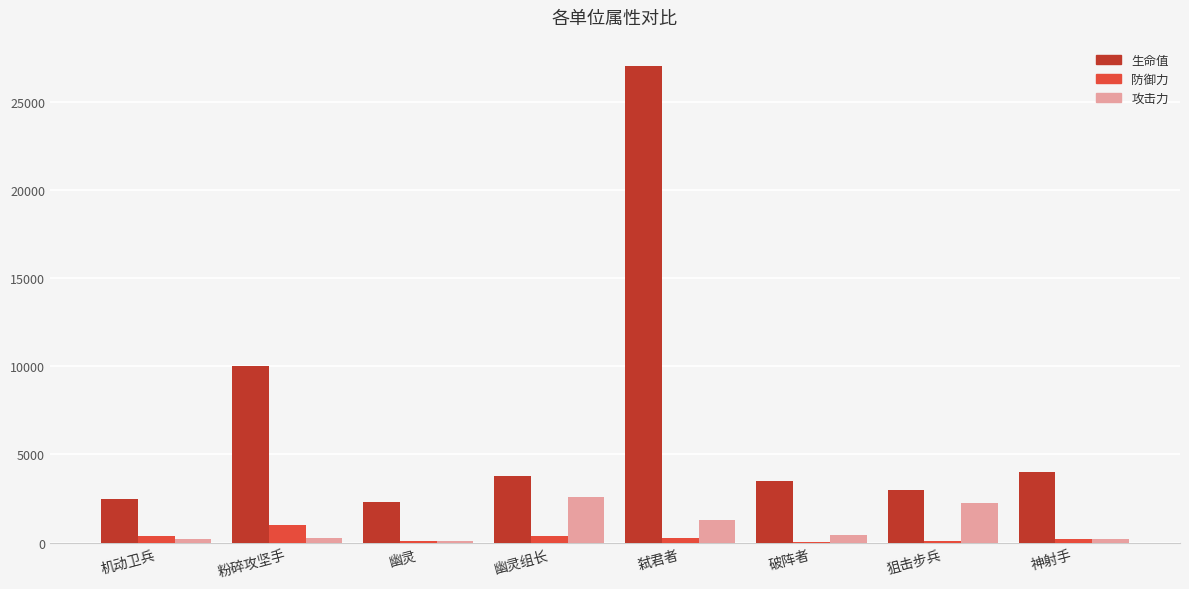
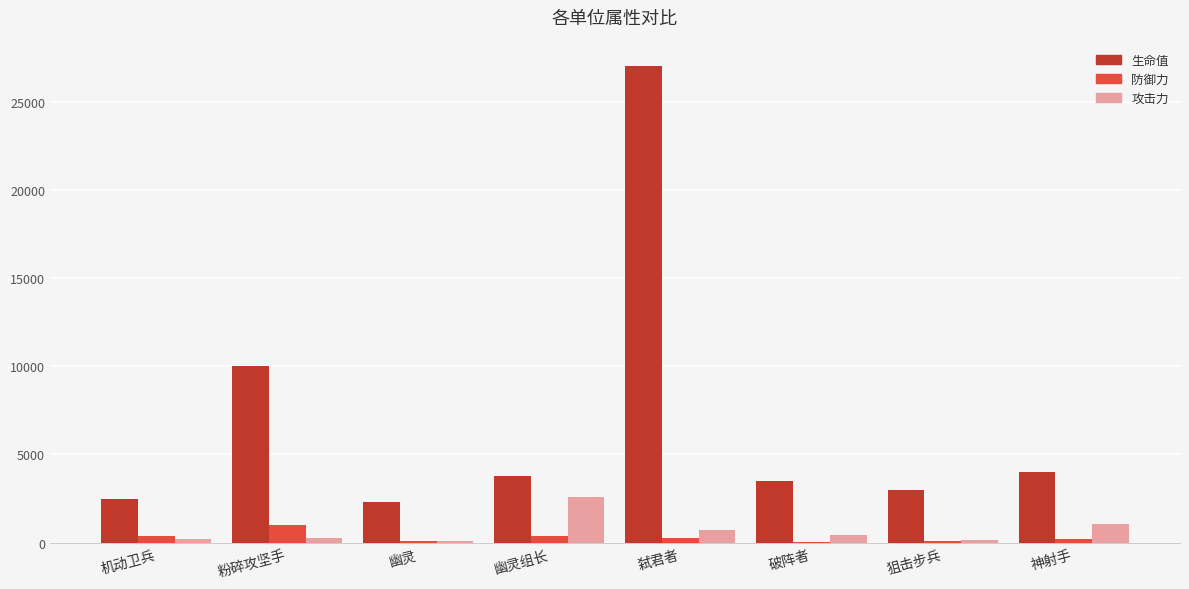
  {
    "攻击力": {
      "机动卫兵": 200,
      "粉碎攻坚手": 200,
      "幽灵组长": 2600,
-     "弑君者": 1300,
+     "弑君者": 700,
      "破阵者": 400,
-     "狙击步兵": 2300,
-     "神射手": 200
+     "狙击步兵": 200,
+     "神射手": 1100
    }
  }
